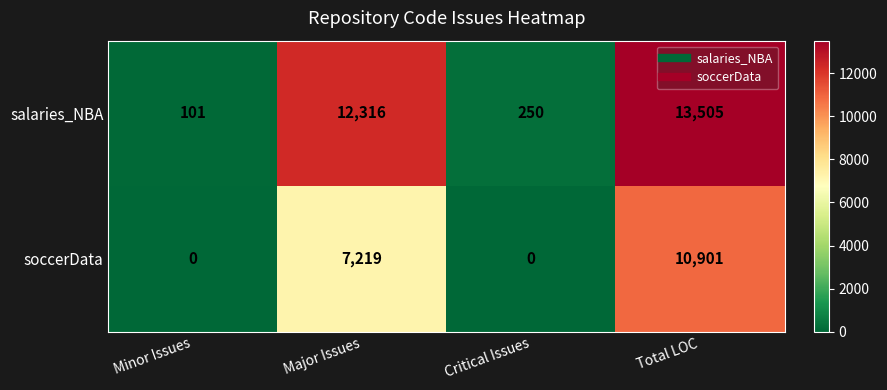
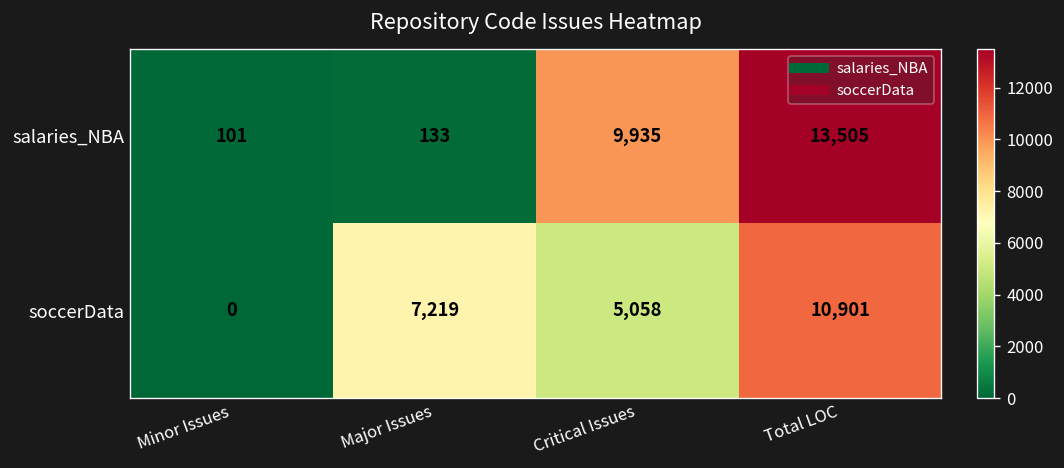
  {
    "salaries_NBA": {
      "Minor Issues": "101",
-     "Major Issues": "12,316",
-     "Critical Issues": "250",
+     "Major Issues": "133",
+     "Critical Issues": "9,935",
      "Total LOC": "13,505"
    },
    "soccerData": {
      "Minor Issues": "0",
      "Major Issues": "7,219",
-     "Critical Issues": "0",
+     "Critical Issues": "5,058",
      "Total LOC": "10,901"
    }
  }
